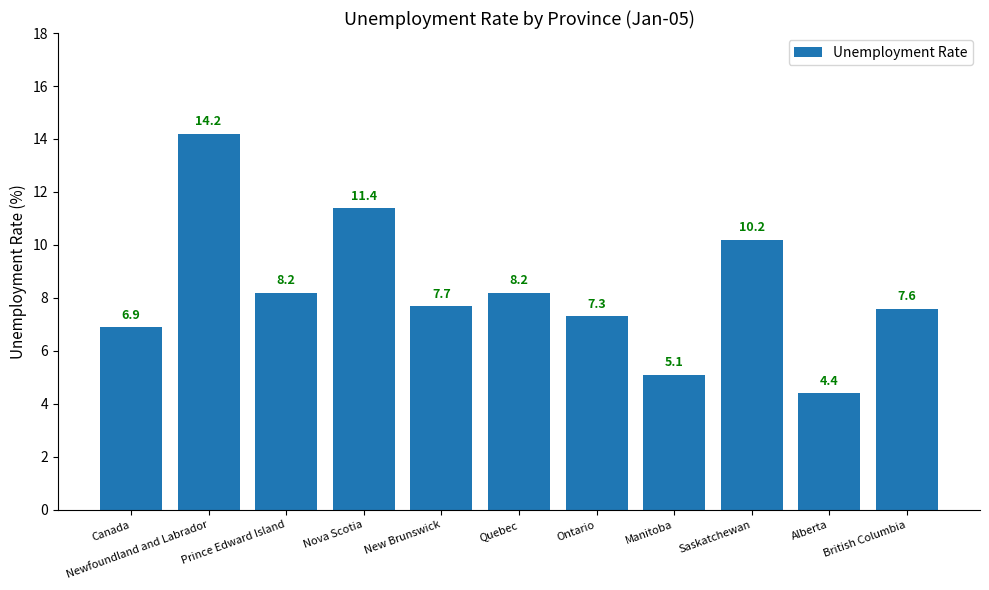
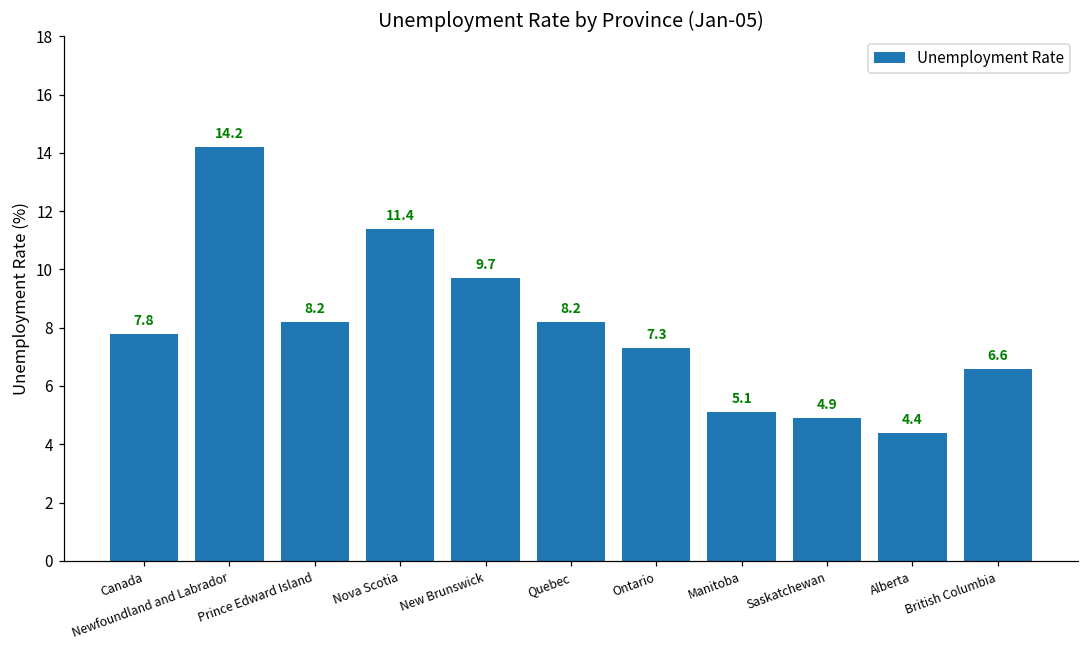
  {
-   "Canada": 6.9,
+   "Canada": 7.8,
    "Newfoundland and Labrador": 14.2,
    "Prince Edward Island": 8.2,
    "Nova Scotia": 11.4,
-   "New Brunswick": 7.7,
+   "New Brunswick": 9.7,
    "Quebec": 8.2,
    "Ontario": 7.3,
    "Manitoba": 5.1,
-   "Saskatchewan": 10.2,
+   "Saskatchewan": 4.9,
    "Alberta": 4.4,
-   "British Columbia": 7.6
+   "British Columbia": 6.6
  }
